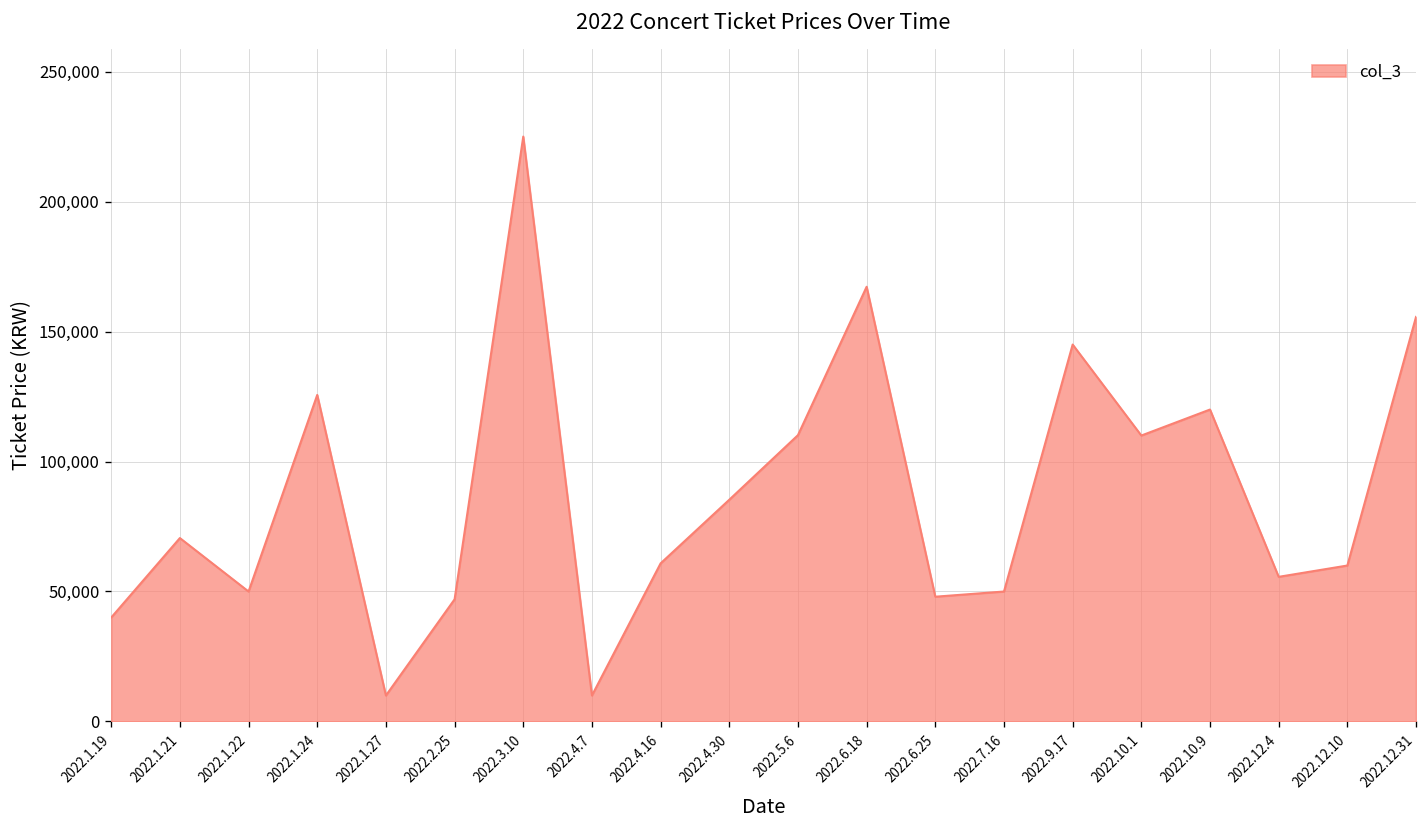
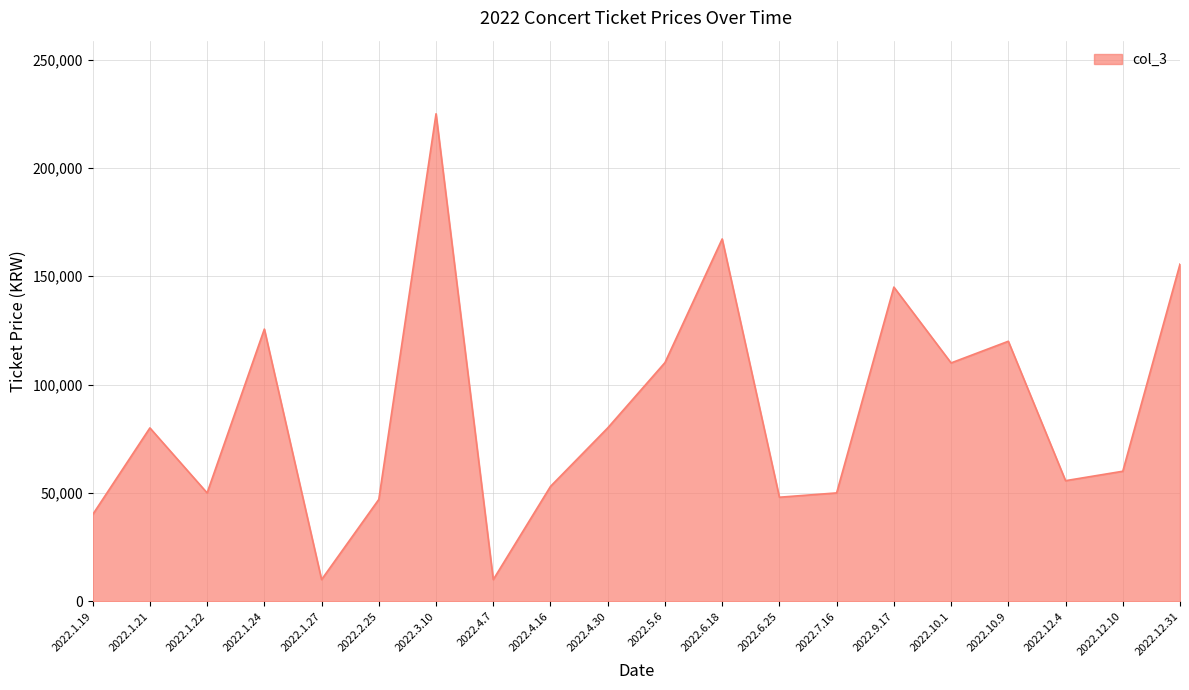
  {
    "2022.1.19": "40,000",
-   "2022.1.21": "71,000",
+   "2022.1.21": "80,000",
    "2022.1.22": "50,000",
    "2022.1.24": "126,000",
    "2022.1.27": "10,000",
    "2022.2.25": "47,000",
    "2022.3.10": "225,000",
    "2022.4.7": "10,000",
-   "2022.4.16": "61,000",
-   "2022.4.30": "85,000",
+   "2022.4.16": "53,000",
+   "2022.4.30": "80,000",
    "2022.5.6": "110,000",
    "2022.6.18": "167,000",
    "2022.6.25": "48,000",
    "2022.7.16": "50,000",
    "2022.9.17": "145,000",
    "2022.10.1": "110,000",
    "2022.10.9": "120,000",
    "2022.12.4": "56,000",
    "2022.12.10": "60,000",
    "2022.12.31": "156,000"
  }
